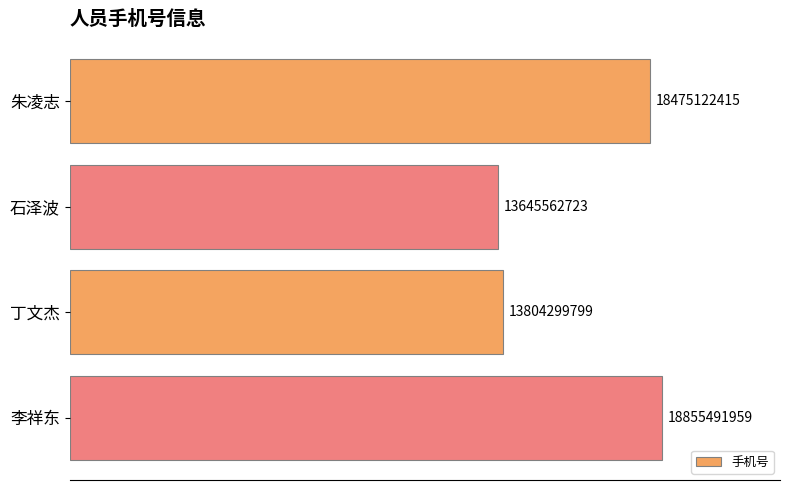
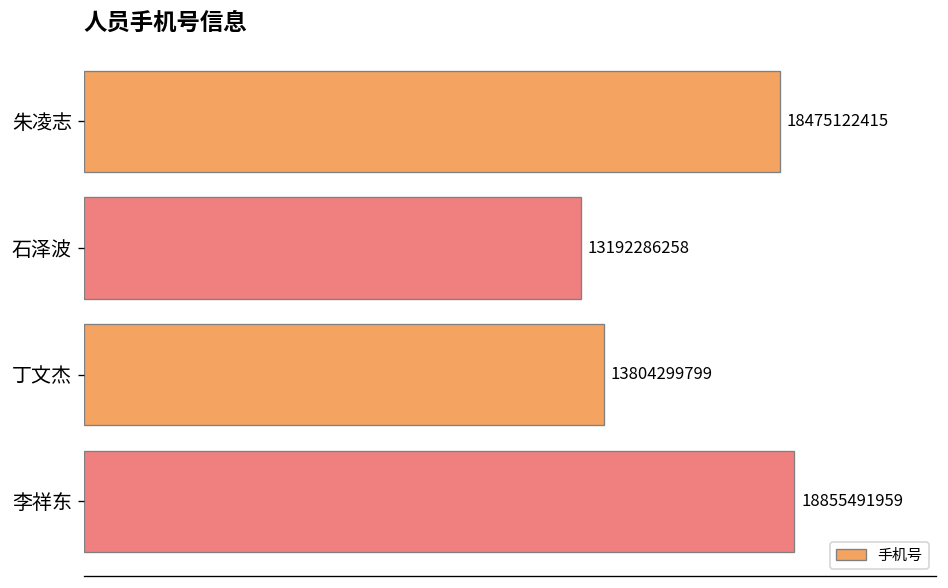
  {
    "朱凌志": 18475122415,
-   "石泽波": 13645562723,
+   "石泽波": 13192286258,
    "丁文杰": 13804299799,
    "李祥东": 18855491959
  }
